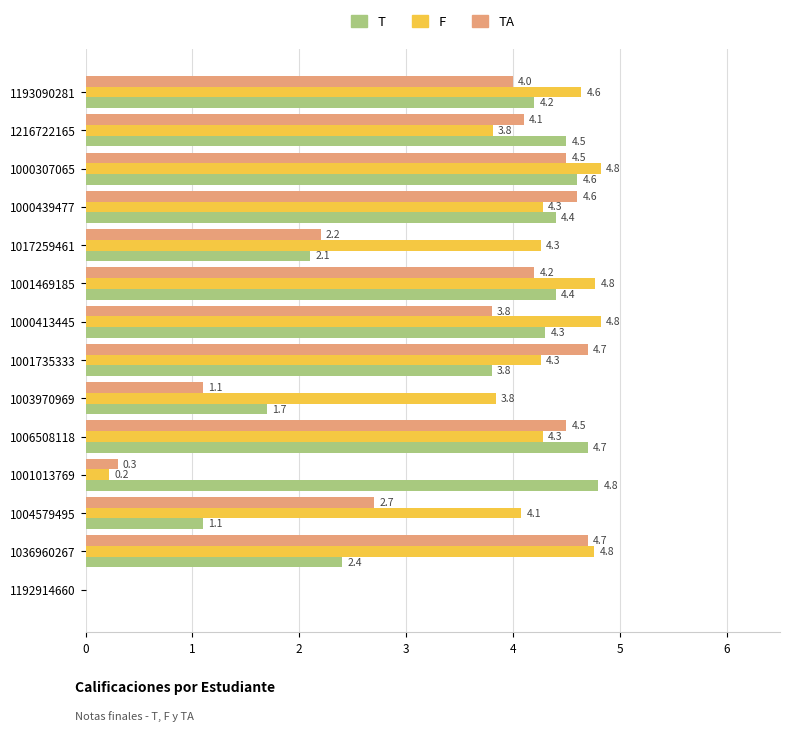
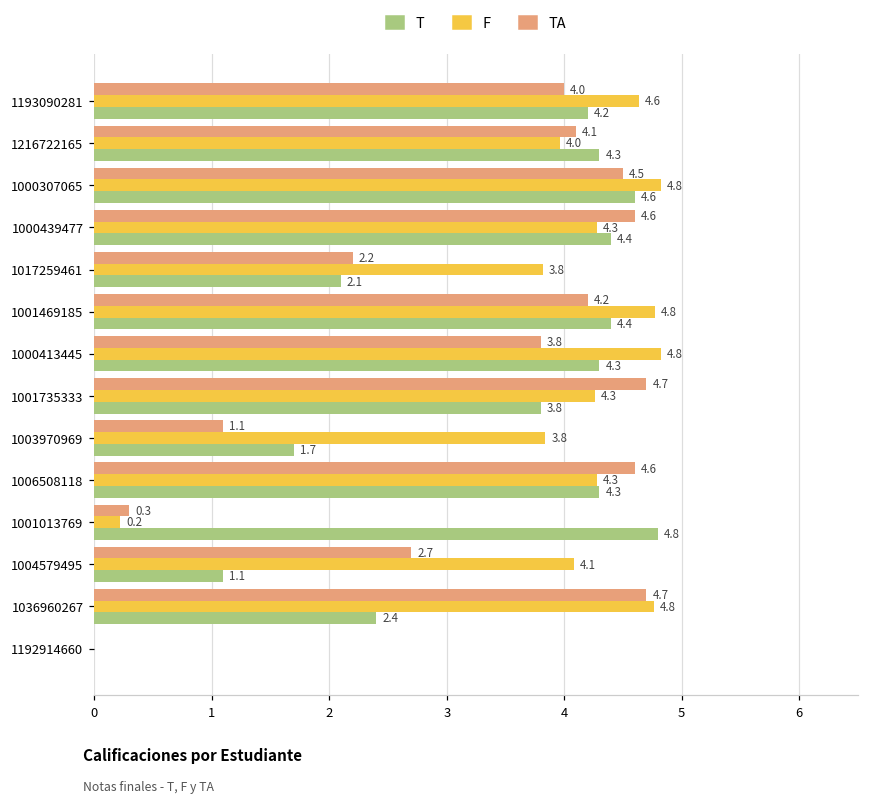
  {
    "T": {
      "1193090281": 4.2,
-     "1216722165": 4.5,
+     "1216722165": 4.3,
      "1000307065": 4.6,
      "1000439477": 4.4,
      "1017259461": 2.1,
      "1001469185": 4.4,
      "1000413445": 4.3,
      "1001735333": 3.8,
      "1003970969": 1.7,
-     "1006508118": 4.7,
+     "1006508118": 4.3,
      "1001013769": 4.8,
      "1004579495": 1.1,
      "1036960267": 2.4
    },
    "F": {
      "1193090281": 4.6,
-     "1216722165": 3.8,
+     "1216722165": 4.0,
      "1000307065": 4.8,
      "1000439477": 4.3,
-     "1017259461": 4.3,
+     "1017259461": 3.8,
      "1001469185": 4.8,
      "1000413445": 4.8,
      "1001735333": 4.3,
      "1003970969": 3.8,
      "1006508118": 4.3,
      "1001013769": 0.2,
      "1004579495": 4.1,
      "1036960267": 4.8
    },
    "TA": {
      "1193090281": 4.0,
      "1216722165": 4.1,
      "1000307065": 4.5,
      "1000439477": 4.6,
      "1017259461": 2.2,
      "1001469185": 4.2,
      "1000413445": 3.8,
      "1001735333": 4.7,
      "1003970969": 1.1,
-     "1006508118": 4.5,
+     "1006508118": 4.6,
      "1001013769": 0.3,
      "1004579495": 2.7,
      "1036960267": 4.7
    }
  }
